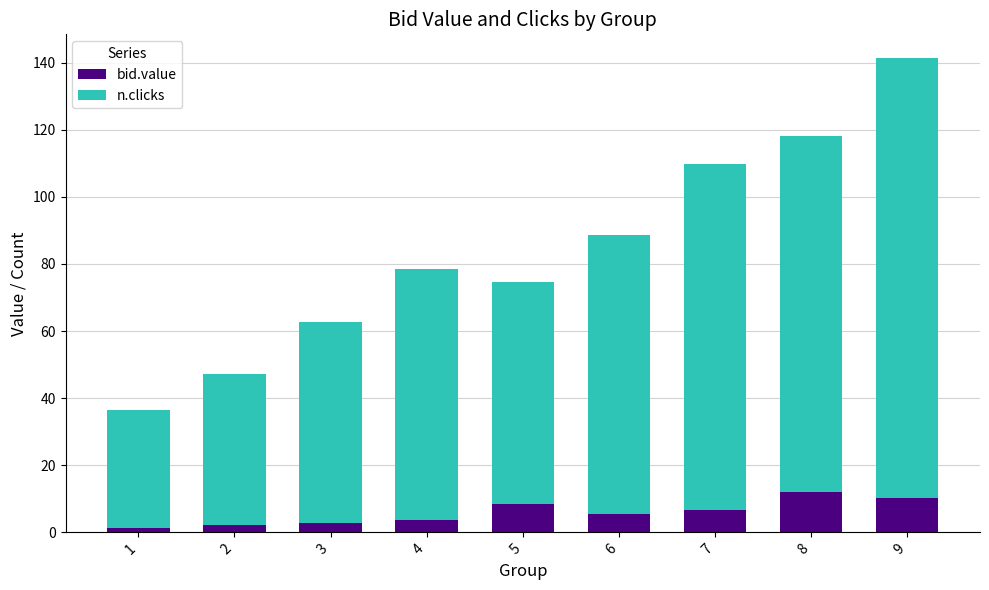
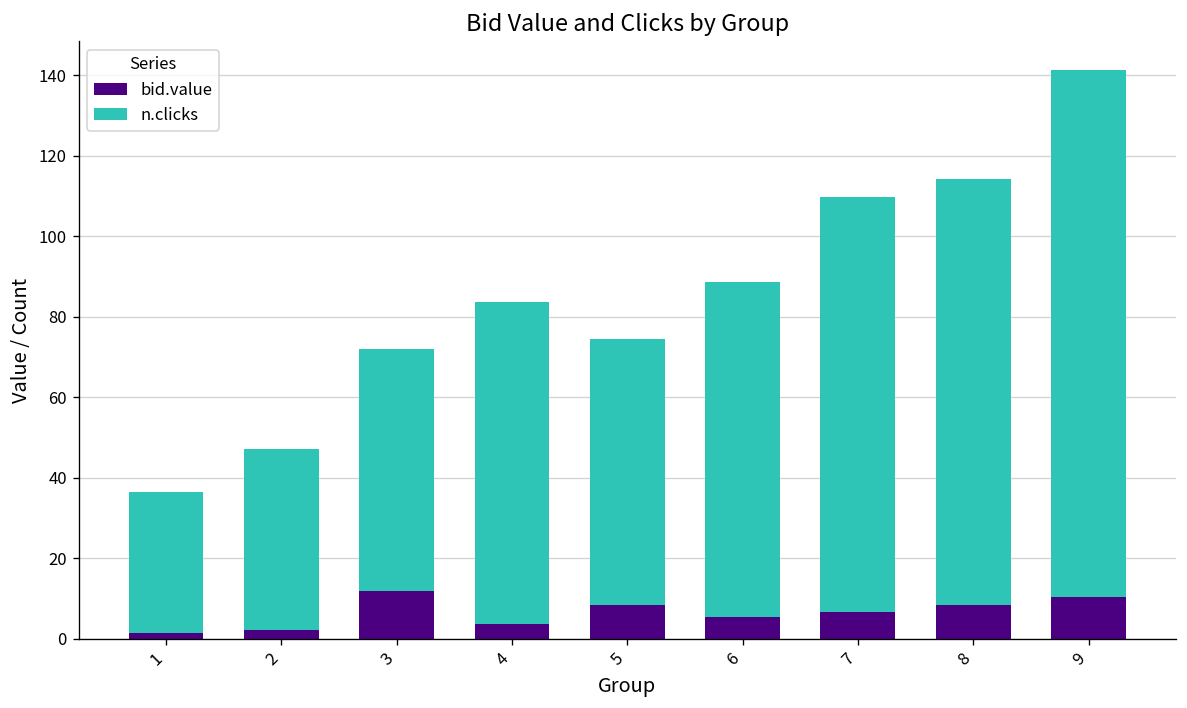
  {
    "bid.value": {
      "1": 1,
      "2": 2,
-     "3": 3,
+     "3": 12,
      "4": 4,
      "5": 9,
      "6": 6,
      "7": 7,
-     "8": 12,
+     "8": 8,
      "9": 10
    },
    "n.clicks": {
      "1": 35,
      "2": 45,
      "3": 60,
-     "4": 75,
+     "4": 80,
      "5": 66,
      "6": 83,
      "7": 103,
      "8": 106,
      "9": 131
    }
  }
